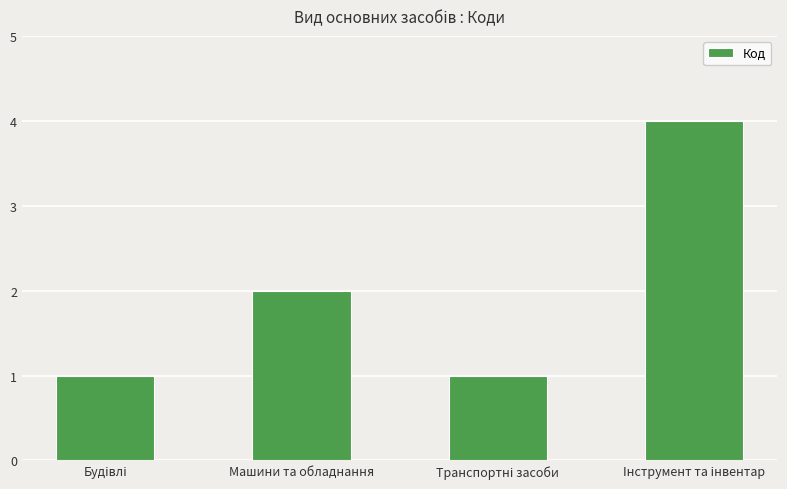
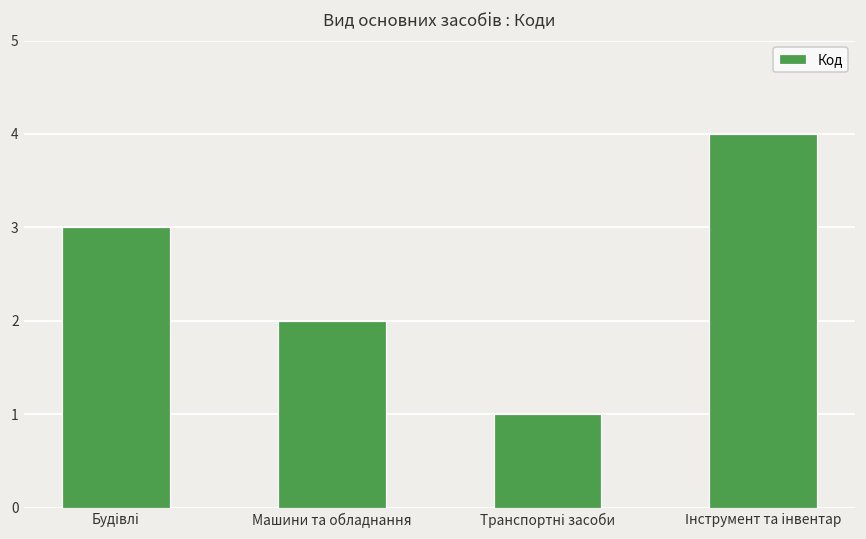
  {
-   "Будівлі": 1,
+   "Будівлі": 3,
    "Машини та обладнання": 2,
    "Транспортні засоби": 1,
    "Інструмент та інвентар": 4
  }
